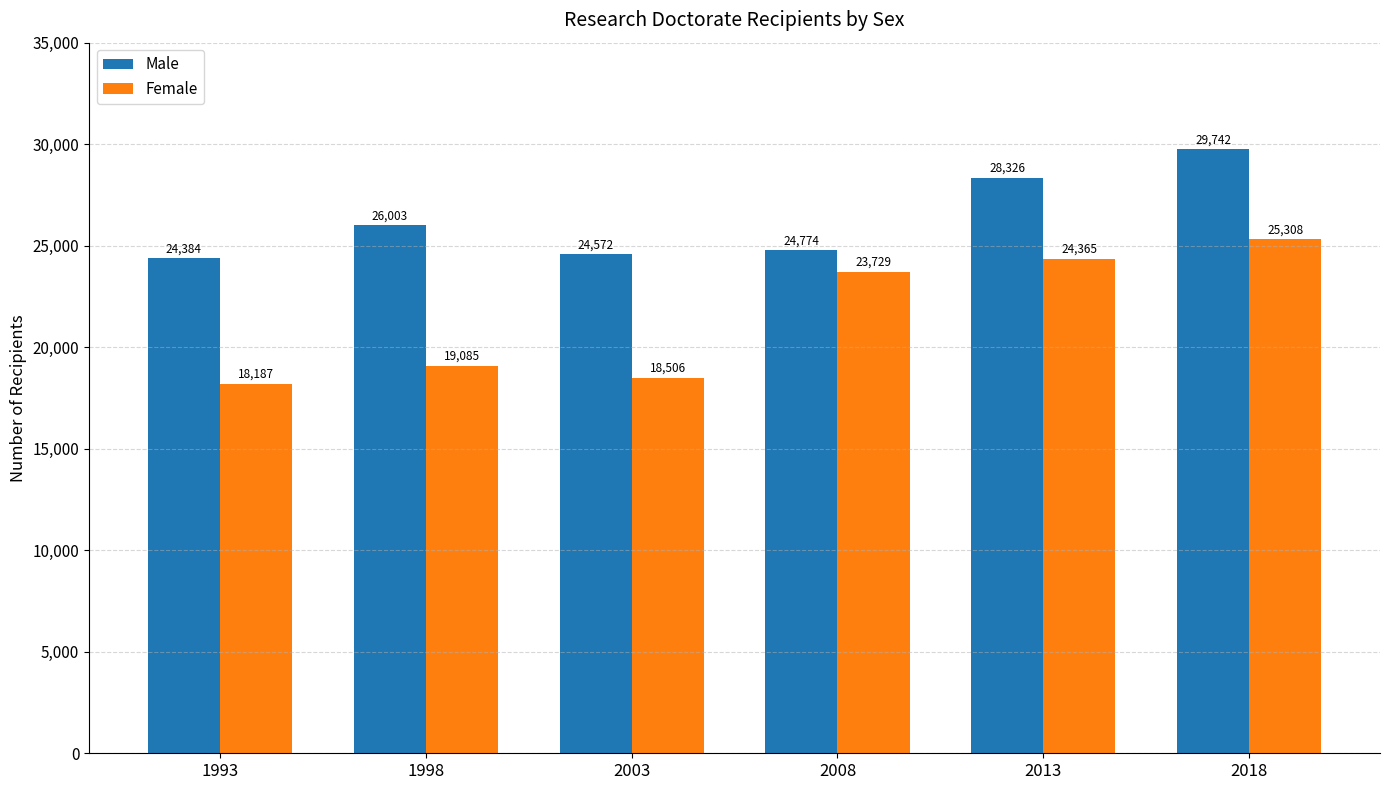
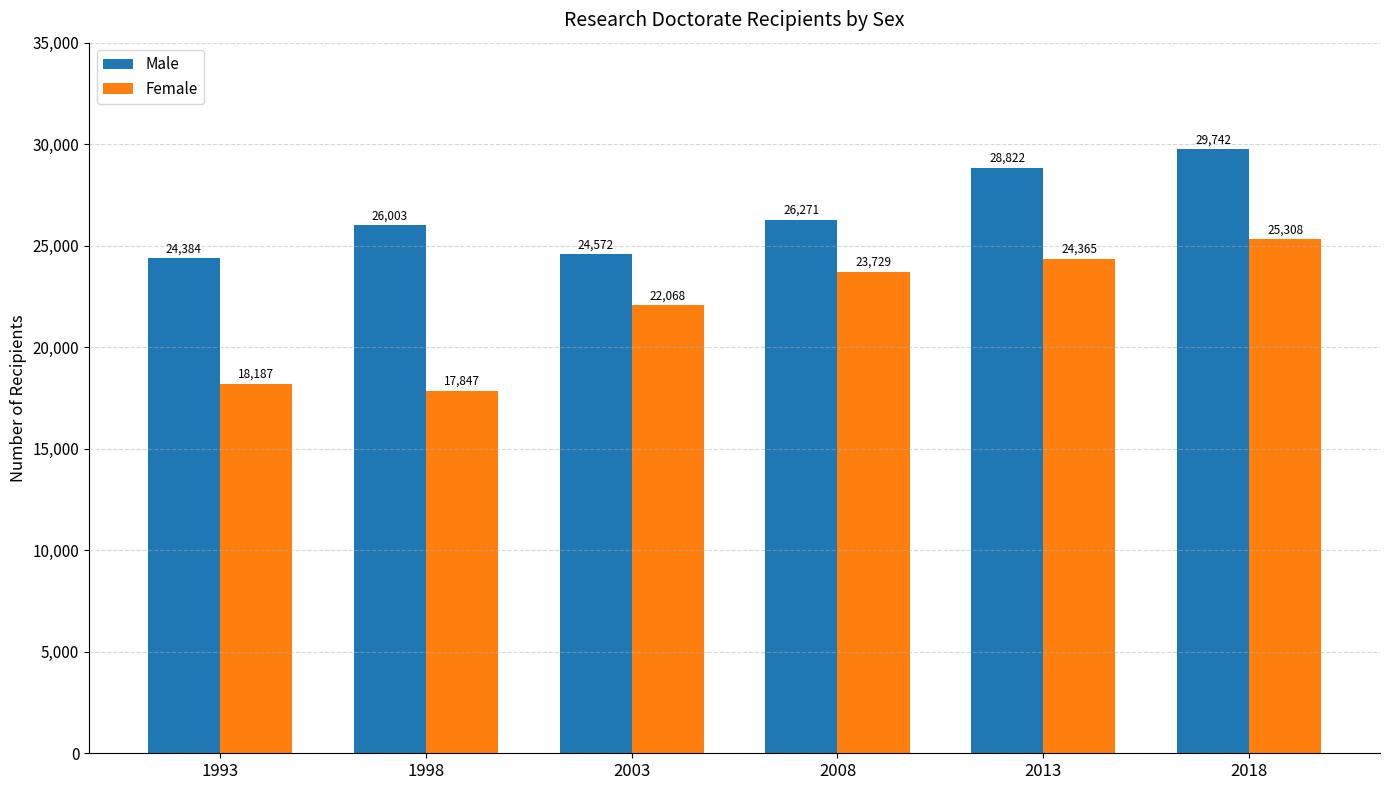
  {
    "Male": {
      "1993": "24,384",
      "1998": "26,003",
      "2003": "24,572",
-     "2008": "24,774",
-     "2013": "28,326",
+     "2008": "26,271",
+     "2013": "28,822",
      "2018": "29,742"
    },
    "Female": {
      "1993": "18,187",
-     "1998": "19,085",
-     "2003": "18,506",
+     "1998": "17,847",
+     "2003": "22,068",
      "2008": "23,729",
      "2013": "24,365",
      "2018": "25,308"
    }
  }
